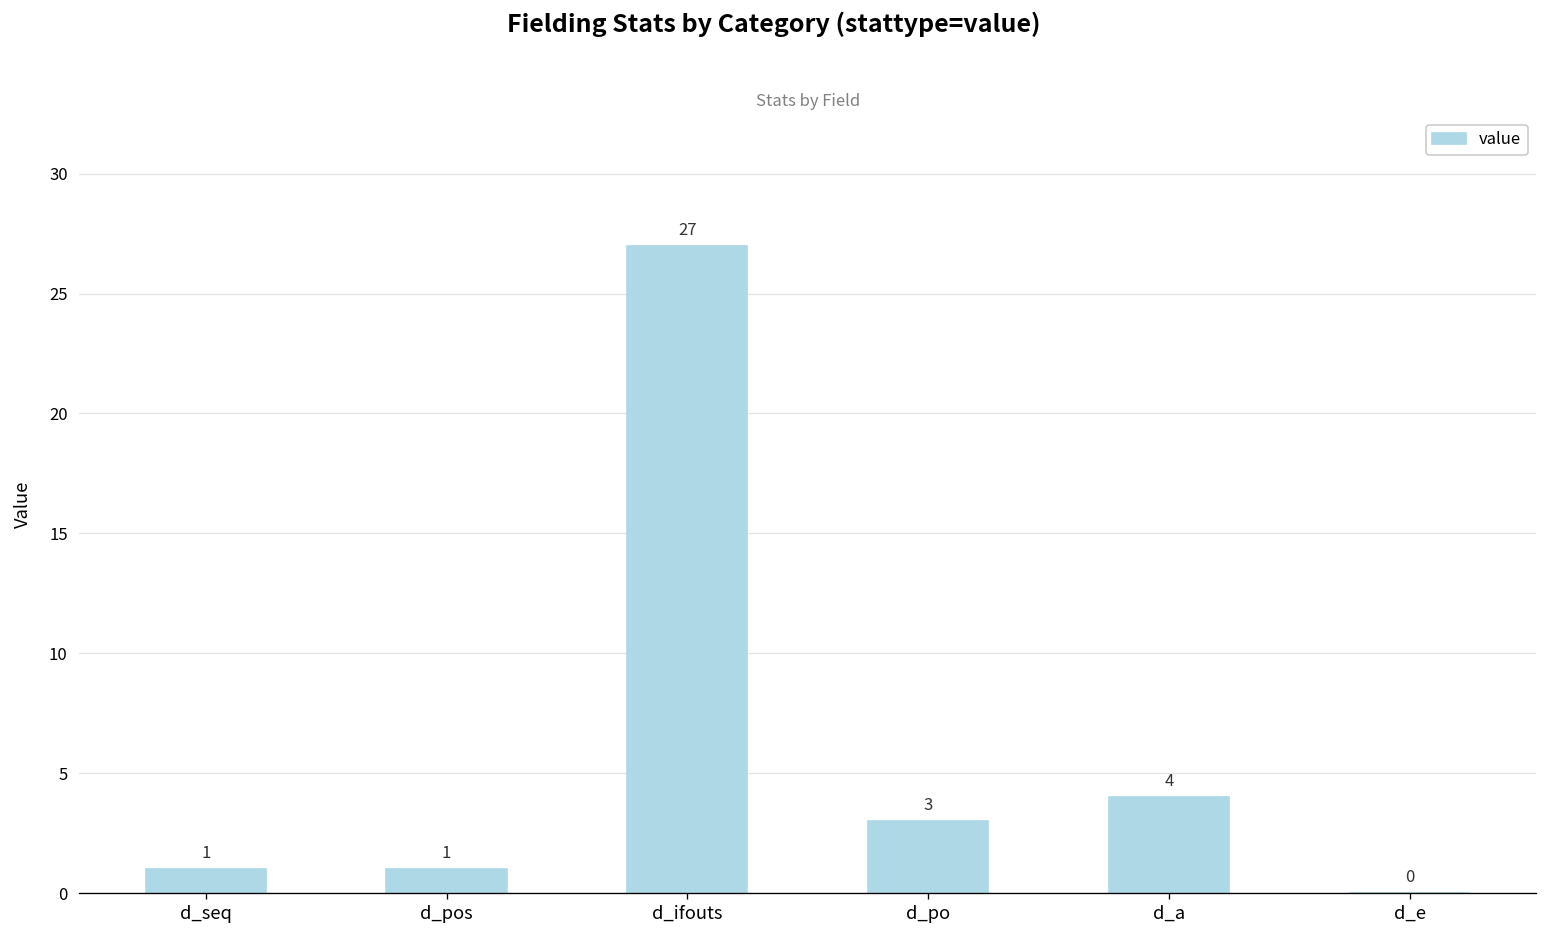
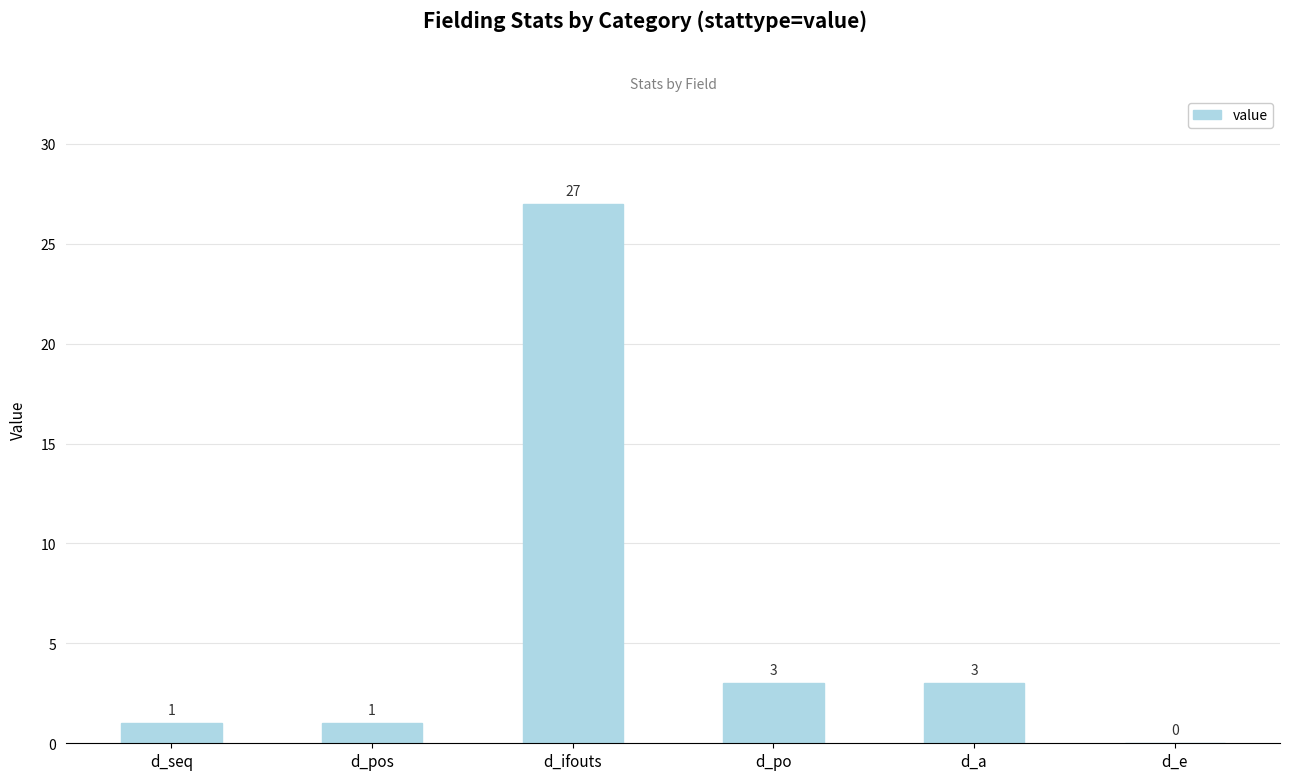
  {
    "d_seq": 1,
    "d_pos": 1,
    "d_ifouts": 27,
    "d_po": 3,
-   "d_a": 4,
+   "d_a": 3,
    "d_e": 0
  }
